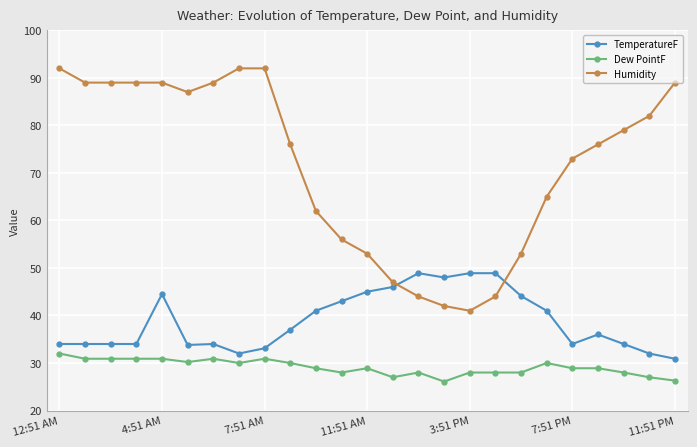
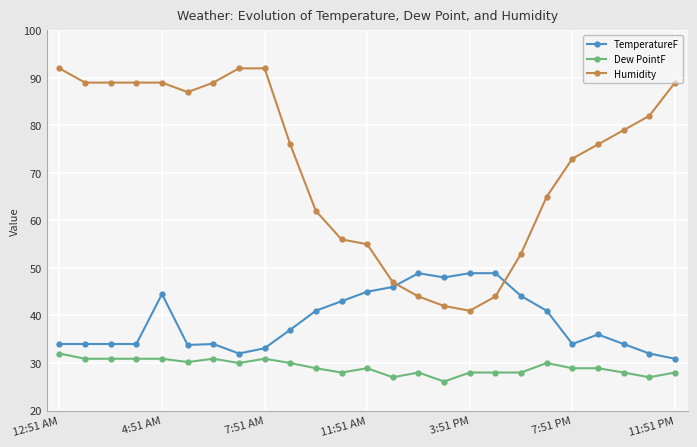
  {
    "TemperatureF": {
      "12:51 AM": 34,
      "4:51 AM": 45,
      "7:51 AM": 33,
      "11:51 AM": 45,
      "3:51 PM": 49,
      "7:51 PM": 34,
      "11:51 PM": 31
    },
    "Dew PointF": {
      "12:51 AM": 32,
      "4:51 AM": 31,
      "7:51 AM": 31,
      "11:51 AM": 29,
      "3:51 PM": 28,
      "7:51 PM": 29,
-     "11:51 PM": 26
+     "11:51 PM": 28
    },
    "Humidity": {
      "12:51 AM": 92,
      "4:51 AM": 89,
      "7:51 AM": 92,
-     "11:51 AM": 53,
+     "11:51 AM": 55,
      "3:51 PM": 41,
      "7:51 PM": 73
    }
  }
